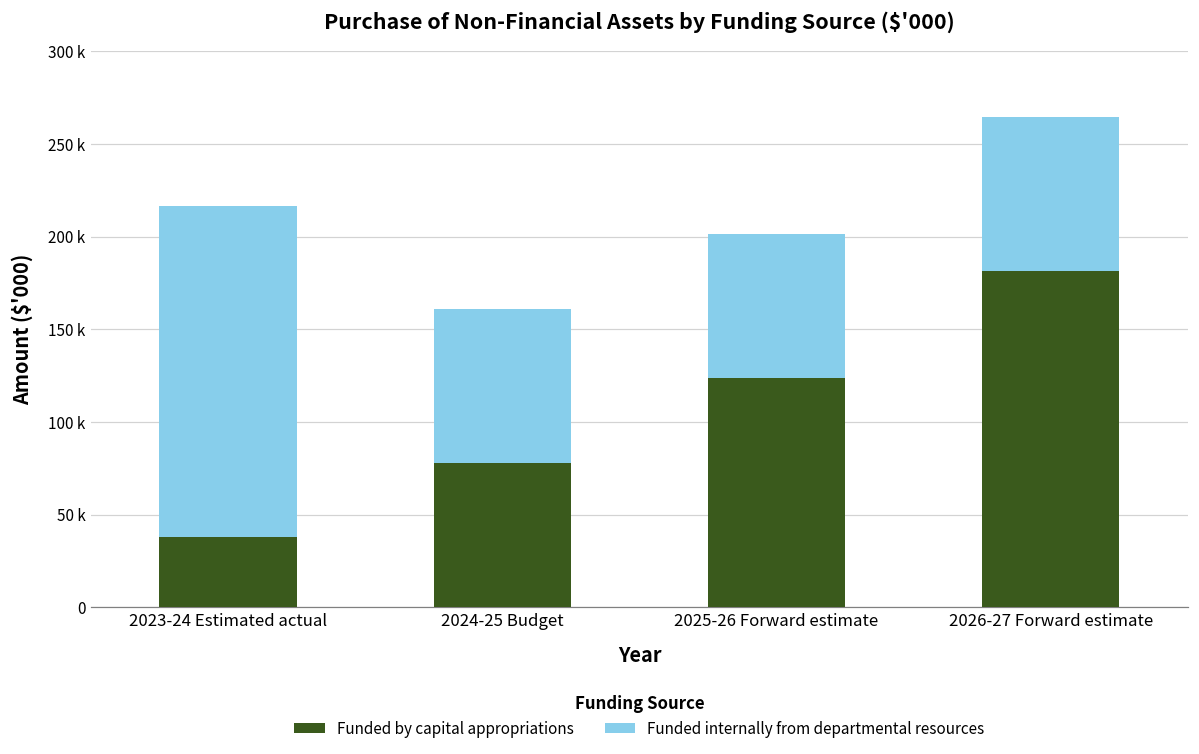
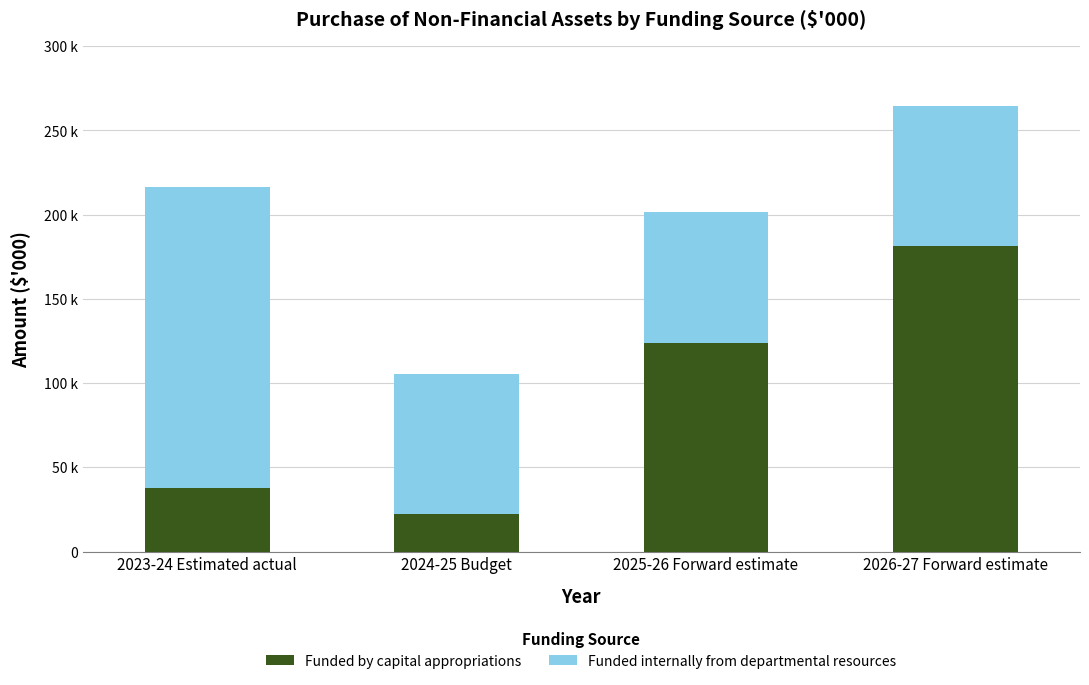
  {
    "Funded by capital appropriations": {
      "2023-24 Estimated actual": 38000,
-     "2024-25 Budget": 78000,
+     "2024-25 Budget": 22000,
      "2025-26 Forward estimate": 124000,
      "2026-27 Forward estimate": 182000
    },
    "Funded internally from departmental resources": {
      "2023-24 Estimated actual": 179000,
      "2024-25 Budget": 83000,
      "2025-26 Forward estimate": 78000,
      "2026-27 Forward estimate": 83000
    }
  }
